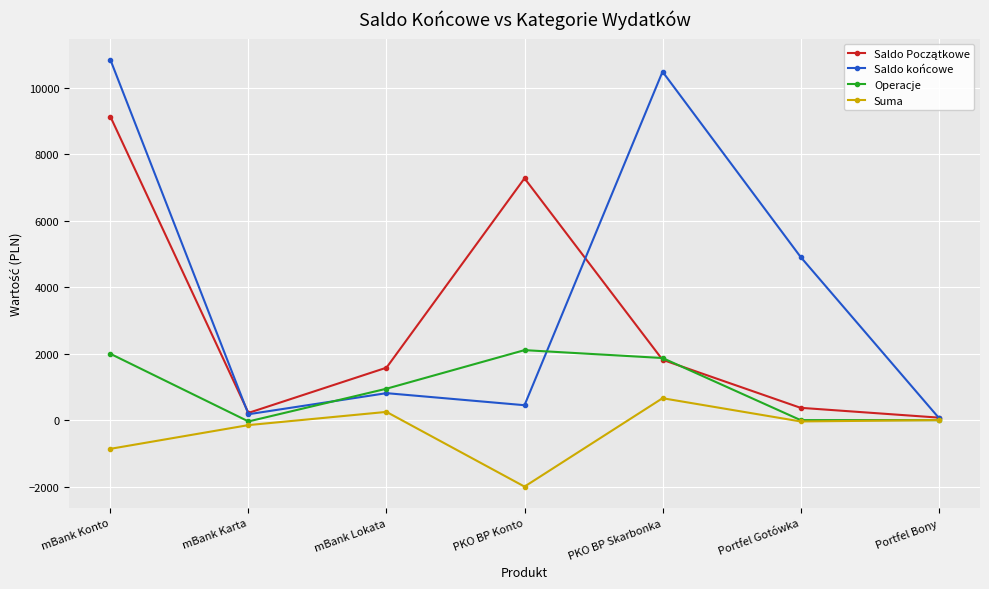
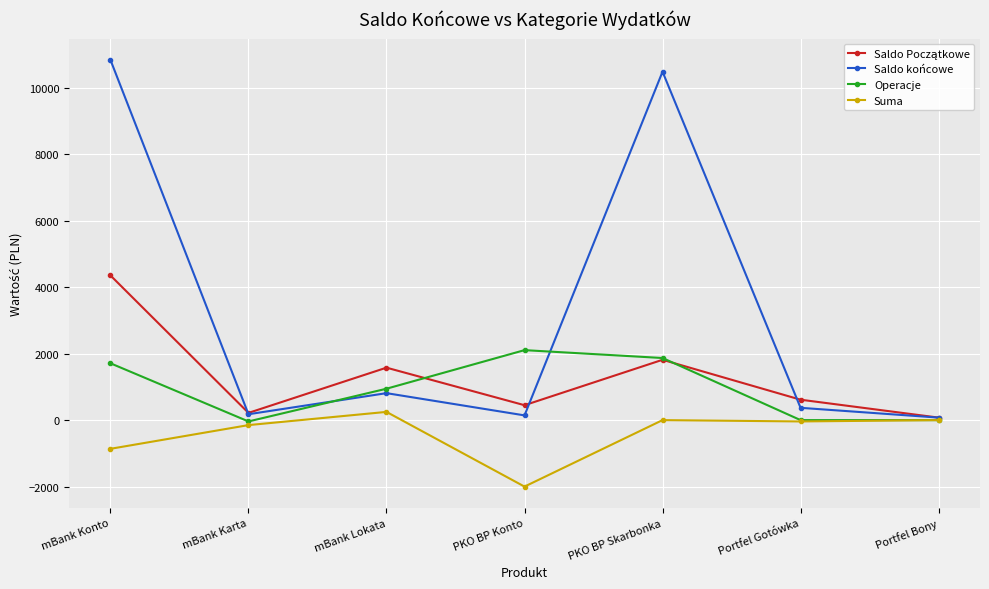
  {
    "Saldo Początkowe": {
-     "mBank Konto": 9100,
+     "mBank Konto": 4400,
      "mBank Lokata": 1600,
-     "PKO BP Konto": 7300,
-     "Portfel Gotówka": 400
+     "PKO BP Konto": 400,
+     "Portfel Gotówka": 600
    },
    "Saldo końcowe": {
      "mBank Konto": 10800,
      "mBank Lokata": 800,
-     "PKO BP Konto": 400,
+     "PKO BP Konto": 100,
      "PKO BP Skarbonka": 10500,
-     "Portfel Gotówka": 4900
+     "Portfel Gotówka": 400
    },
    "Operacje": {
-     "mBank Konto": 2000,
+     "mBank Konto": 1700,
      "mBank Karta": 0,
      "mBank Lokata": 900,
      "PKO BP Konto": 2100
    },
    "Suma": {
      "mBank Konto": -900,
      "mBank Karta": -200,
      "mBank Lokata": 200,
      "PKO BP Konto": -2000,
-     "PKO BP Skarbonka": 700
+     "PKO BP Skarbonka": 0
    }
  }
